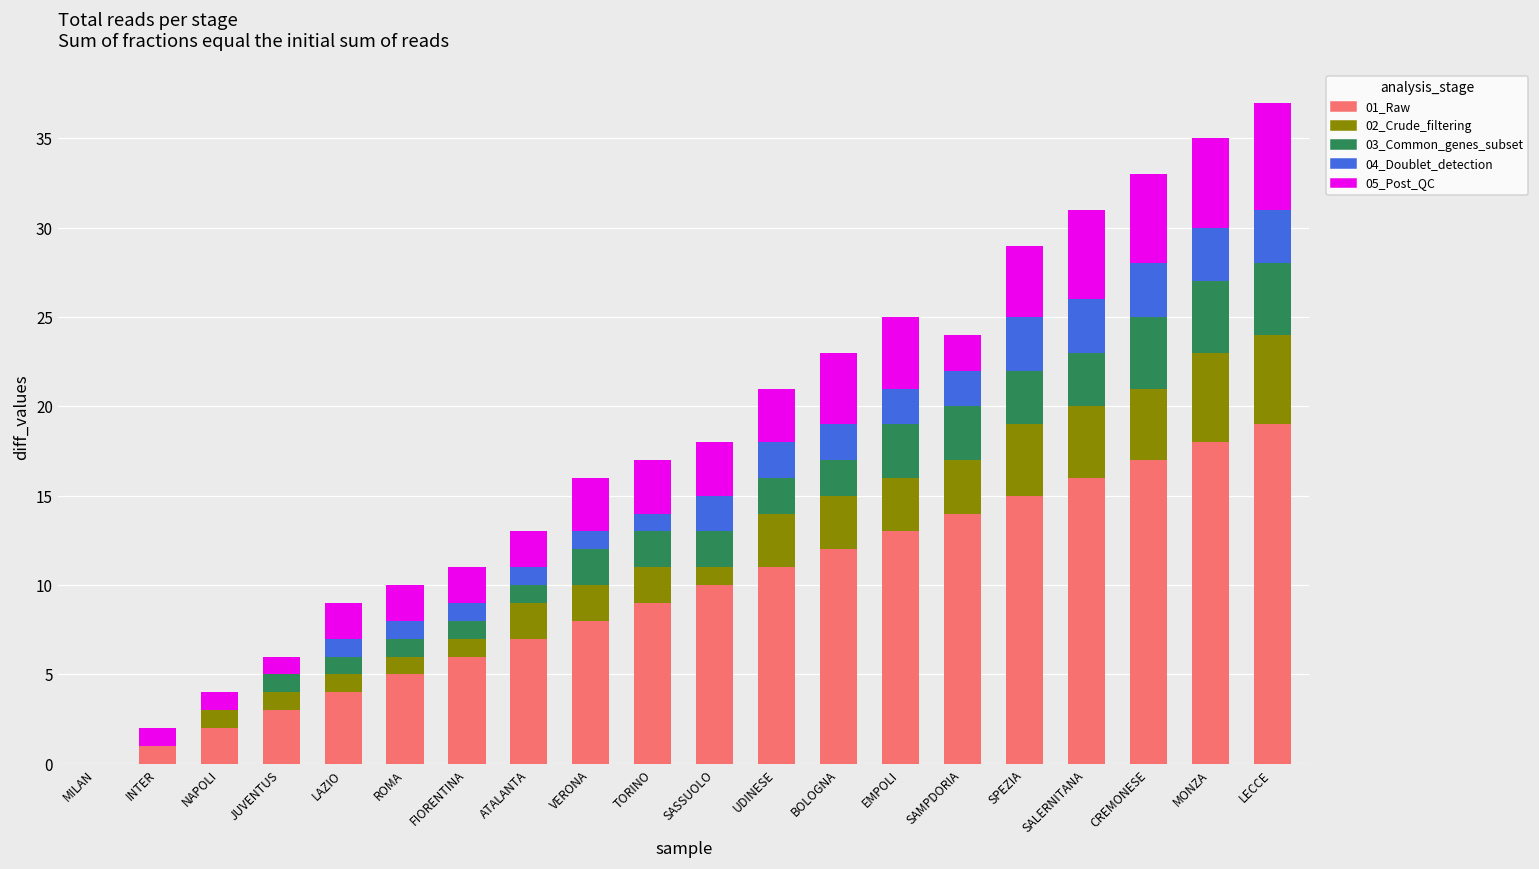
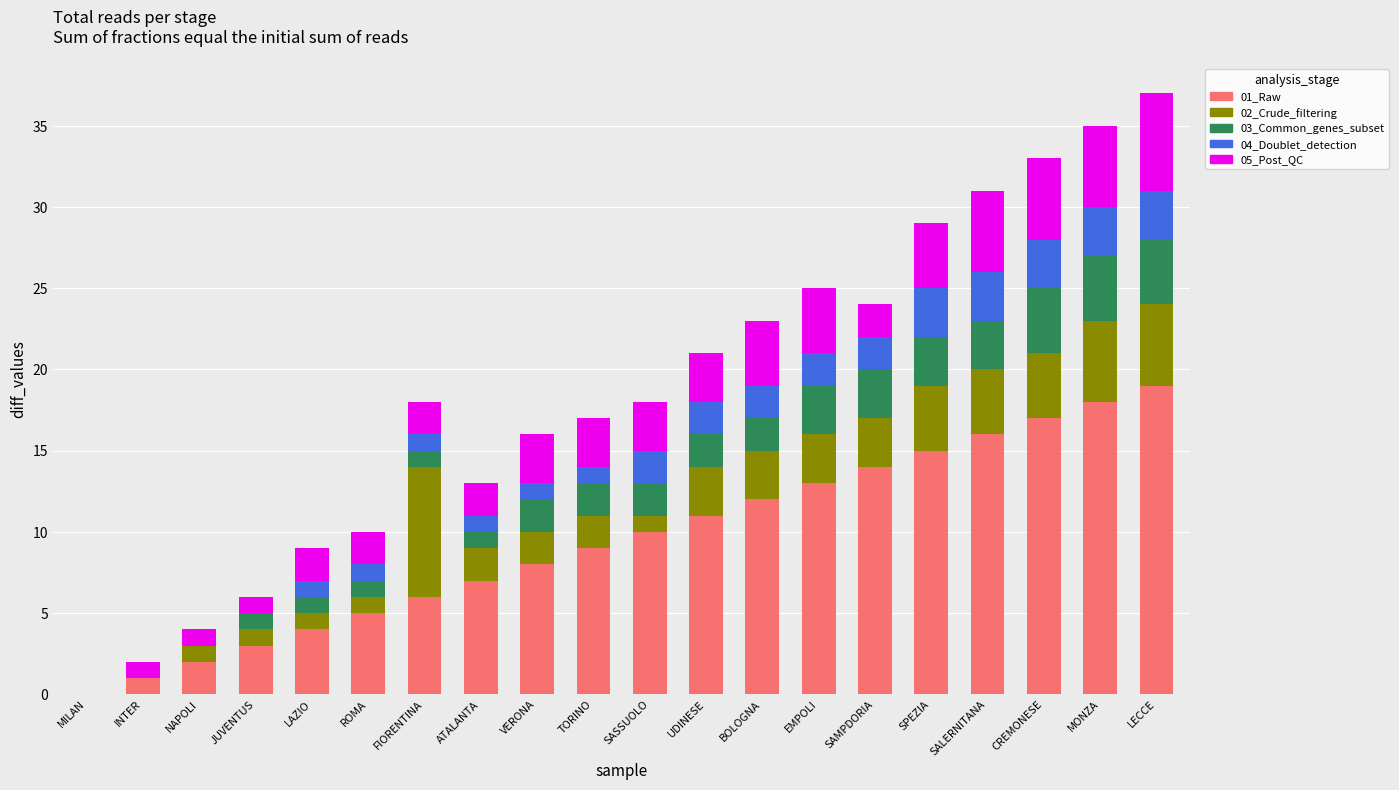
  {
    "01_Raw": {
      "MILAN": 0,
      "INTER": 1,
      "NAPOLI": 2,
      "JUVENTUS": 3,
      "LAZIO": 4,
      "ROMA": 5,
      "FIORENTINA": 6,
      "ATALANTA": 7,
      "VERONA": 8,
      "TORINO": 9,
      "SASSUOLO": 10,
      "UDINESE": 11,
      "BOLOGNA": 12,
      "EMPOLI": 13,
      "SAMPDORIA": 14,
      "SPEZIA": 15,
      "SALERNITANA": 16,
      "CREMONESE": 17,
      "MONZA": 18,
      "LECCE": 19
    },
    "02_Crude_filtering": {
      "MILAN": 0,
      "INTER": 0,
      "NAPOLI": 1,
      "JUVENTUS": 1,
      "LAZIO": 1,
      "ROMA": 1,
-     "FIORENTINA": 1,
+     "FIORENTINA": 8,
      "ATALANTA": 2,
      "VERONA": 2,
      "TORINO": 2,
      "SASSUOLO": 1,
      "UDINESE": 3,
      "BOLOGNA": 3,
      "EMPOLI": 3,
      "SAMPDORIA": 3,
      "SPEZIA": 4,
      "SALERNITANA": 4,
      "CREMONESE": 4,
      "MONZA": 5,
      "LECCE": 5
    },
    "03_Common_genes_subset": {
      "MILAN": 0,
      "INTER": 0,
      "NAPOLI": 0,
      "JUVENTUS": 1,
      "LAZIO": 1,
      "ROMA": 1,
      "FIORENTINA": 1,
      "ATALANTA": 1,
      "VERONA": 2,
      "TORINO": 2,
      "SASSUOLO": 2,
      "UDINESE": 2,
      "BOLOGNA": 2,
      "EMPOLI": 3,
      "SAMPDORIA": 3,
      "SPEZIA": 3,
      "SALERNITANA": 3,
      "CREMONESE": 4,
      "MONZA": 4,
      "LECCE": 4
    },
    "04_Doublet_detection": {
      "MILAN": 0,
      "INTER": 0,
      "NAPOLI": 0,
      "JUVENTUS": 0,
      "LAZIO": 1,
      "ROMA": 1,
      "FIORENTINA": 1,
      "ATALANTA": 1,
      "VERONA": 1,
      "TORINO": 1,
      "SASSUOLO": 2,
      "UDINESE": 2,
      "BOLOGNA": 2,
      "EMPOLI": 2,
      "SAMPDORIA": 2,
      "SPEZIA": 3,
      "SALERNITANA": 3,
      "CREMONESE": 3,
      "MONZA": 3,
      "LECCE": 3
    },
    "05_Post_QC": {
      "MILAN": 0,
      "INTER": 1,
      "NAPOLI": 1,
      "JUVENTUS": 1,
      "LAZIO": 2,
      "ROMA": 2,
      "FIORENTINA": 2,
      "ATALANTA": 2,
      "VERONA": 3,
      "TORINO": 3,
      "SASSUOLO": 3,
      "UDINESE": 3,
      "BOLOGNA": 4,
      "EMPOLI": 4,
      "SAMPDORIA": 2,
      "SPEZIA": 4,
      "SALERNITANA": 5,
      "CREMONESE": 5,
      "MONZA": 5,
      "LECCE": 6
    }
  }
